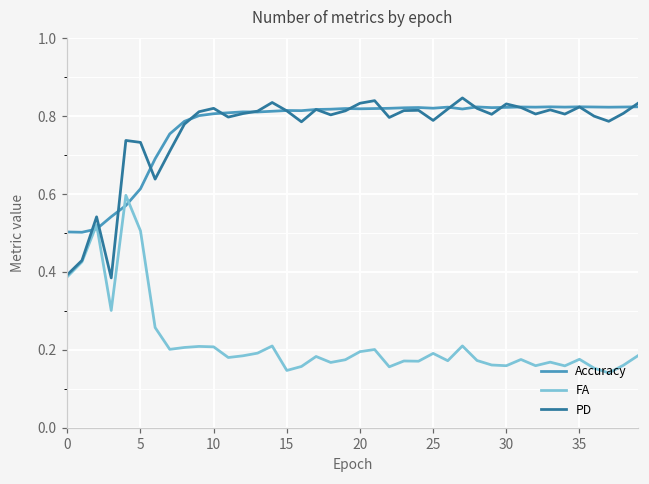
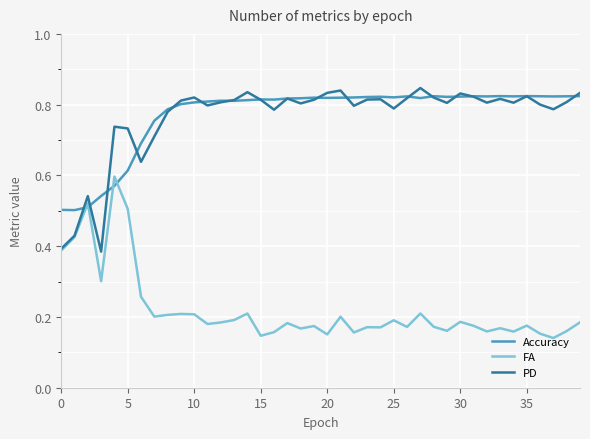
  {
    "FA": {
      "5": 0.51,
      "10": 0.21,
      "15": 0.15,
-     "20": 0.20,
+     "20": 0.15,
      "25": 0.19,
-     "30": 0.16,
+     "30": 0.19,
      "35": 0.18
    }
  }
